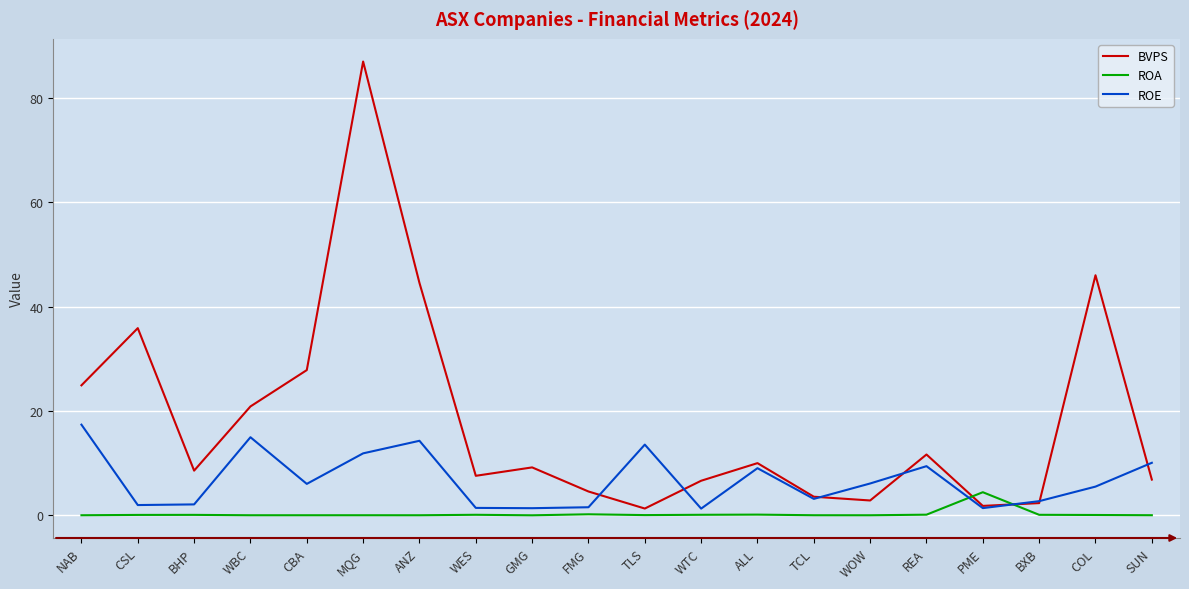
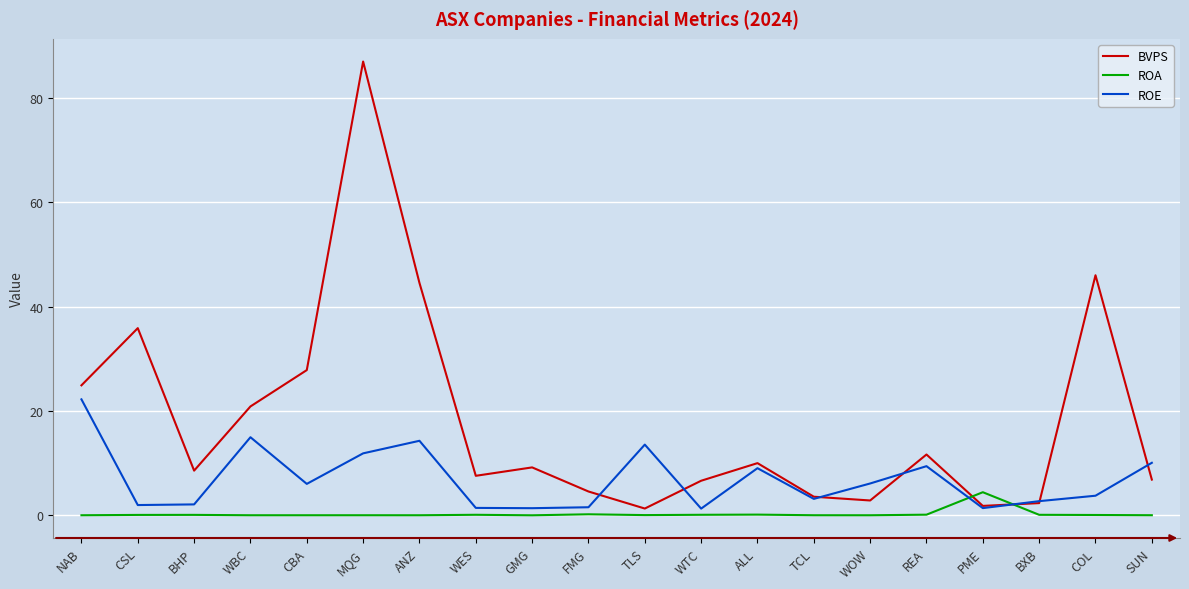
  {
    "BVPS": {
      "NAB": 25,
      "CSL": 36,
      "BHP": 9,
      "WBC": 21,
      "CBA": 28,
      "MQG": 87,
      "ANZ": 45,
      "WES": 8,
      "GMG": 9,
      "FMG": 5,
      "TLS": 1,
      "WTC": 7,
      "ALL": 10,
      "WOW": 3,
      "REA": 12,
      "COL": 46,
      "SUN": 7
    },
    "ROA": {
      "NAB": 0,
      "CSL": 0,
      "BHP": 0,
      "WBC": 0,
      "CBA": 0,
      "MQG": 0,
      "ANZ": 0,
      "WES": 0,
      "GMG": 0,
      "FMG": 0,
      "TLS": 0,
      "WTC": 0,
      "ALL": 0,
      "TCL": 0,
      "WOW": 0,
      "REA": 0,
      "PME": 4,
      "BXB": 0,
      "COL": 0,
      "SUN": 0
    },
    "ROE": {
-     "NAB": 17,
+     "NAB": 22,
      "CSL": 2,
      "BHP": 2,
      "WBC": 15,
      "CBA": 6,
      "MQG": 12,
      "ANZ": 14,
      "WES": 1,
      "GMG": 1,
      "FMG": 2,
      "TLS": 14,
      "WTC": 1,
      "ALL": 9,
      "WOW": 6,
      "REA": 9,
-     "COL": 5,
+     "COL": 4,
      "SUN": 10
    }
  }
